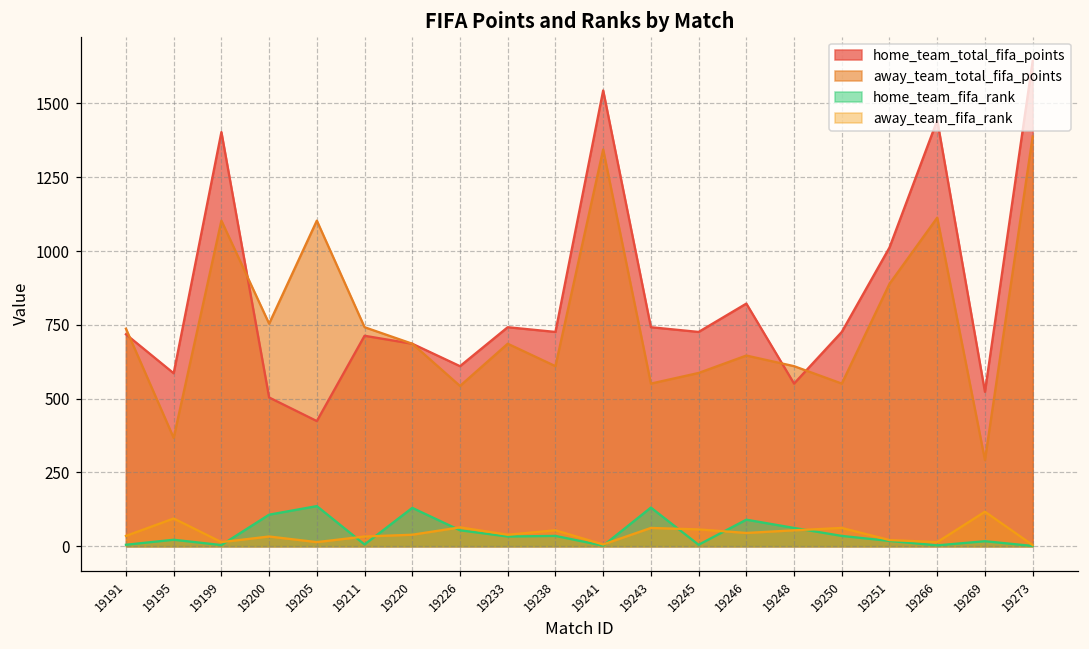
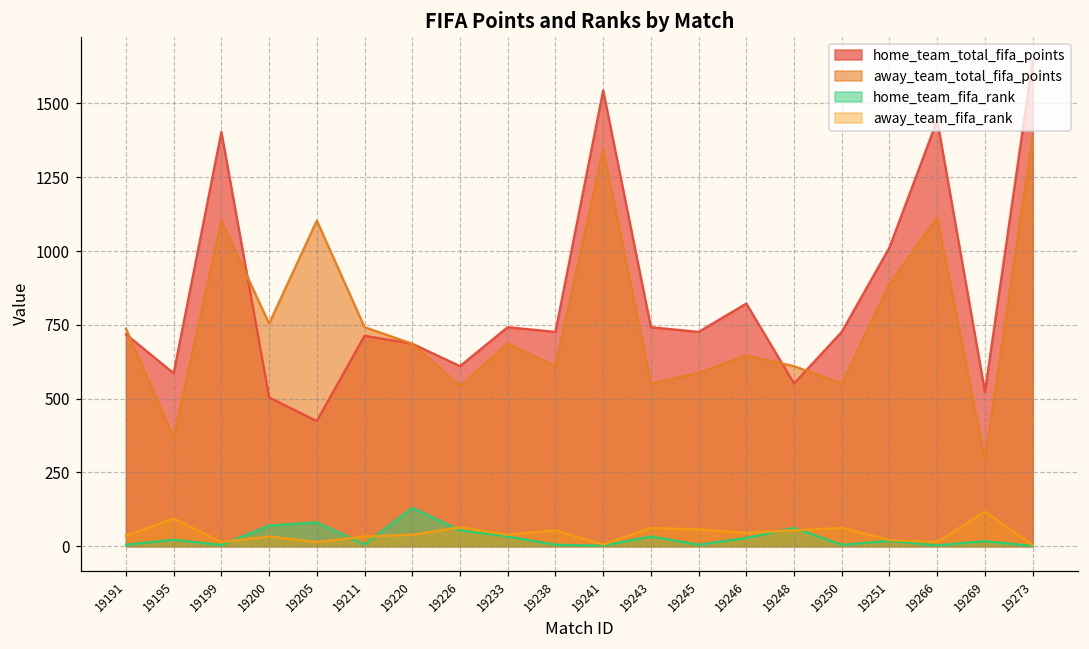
  {
    "home_team_fifa_rank": {
      "19191": 10,
      "19195": 20,
      "19199": 0,
-     "19200": 110,
-     "19205": 140,
+     "19200": 70,
+     "19205": 80,
      "19211": 10,
      "19220": 130,
      "19226": 50,
-     "19238": 40,
-     "19243": 130,
+     "19238": 10,
+     "19243": 30,
      "19245": 10,
-     "19246": 90,
-     "19250": 40,
+     "19246": 30,
+     "19250": 10,
      "19266": 0,
      "19269": 20
    }
  }
